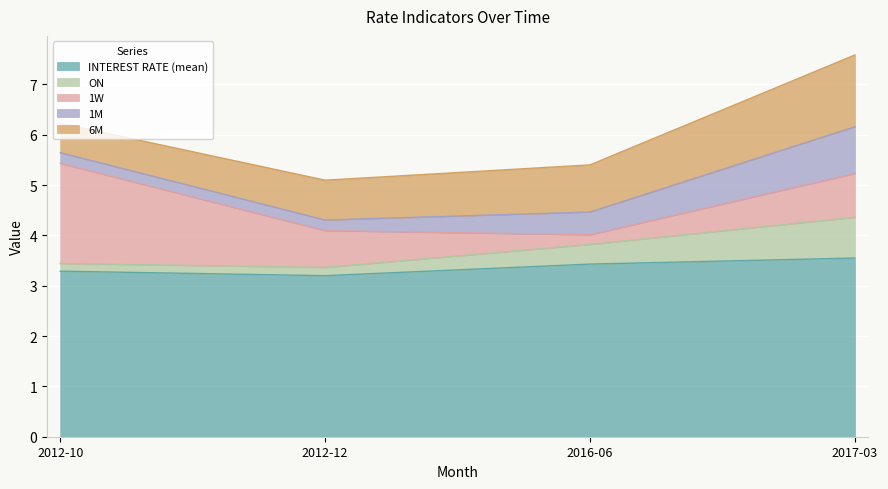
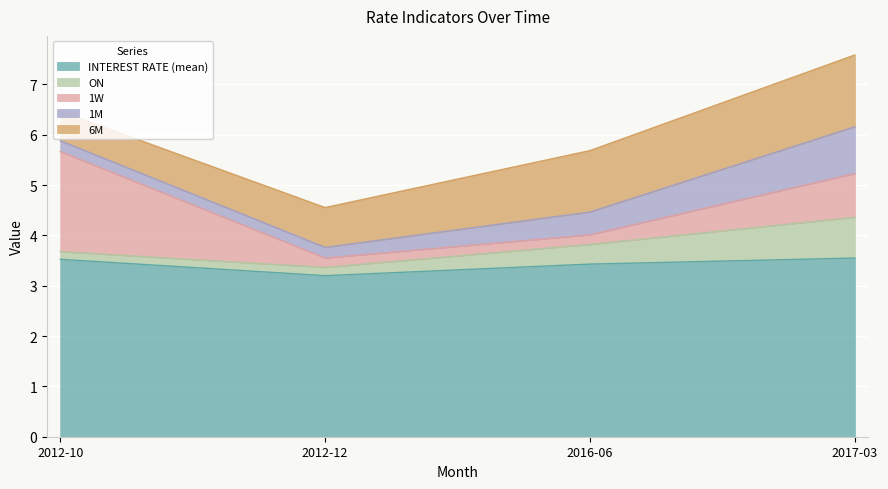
  {
    "INTEREST RATE (mean)": {
-     "2012-10": 3.3,
+     "2012-10": 3.5,
      "2012-12": 3.2,
      "2016-06": 3.4,
      "2017-03": 3.6
    },
    "1W": {
      "2012-10": 2.0,
-     "2012-12": 0.7,
+     "2012-12": 0.2,
      "2016-06": 0.2,
      "2017-03": 0.9
    },
    "6M": {
      "2012-12": 0.8,
-     "2016-06": 0.9,
+     "2016-06": 1.2,
      "2017-03": 1.4
    }
  }
